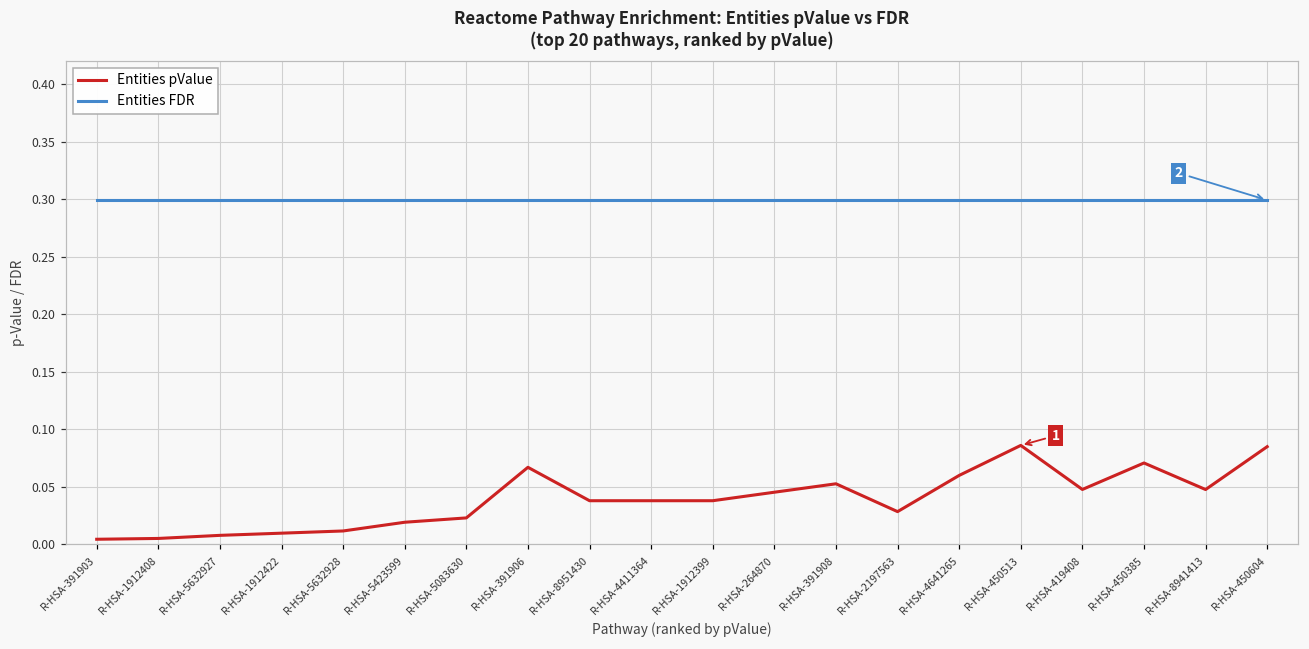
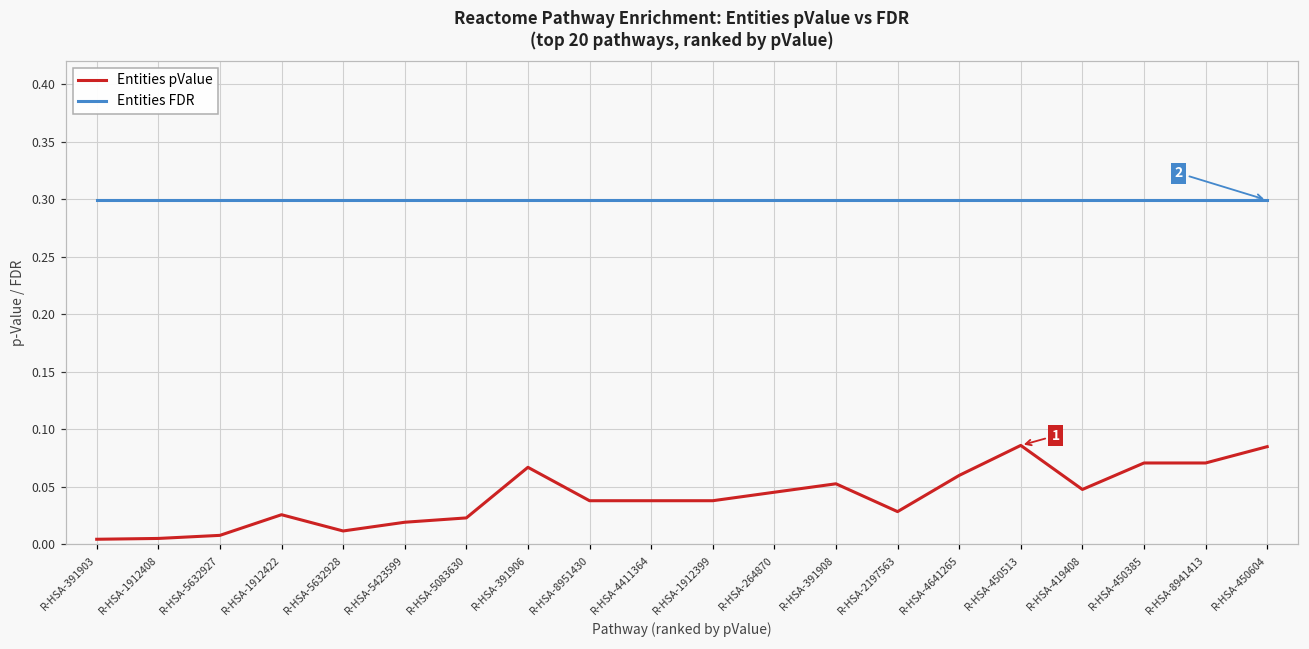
  {
    "Entities pValue": {
      "R-HSA-391903": 0.004,
      "R-HSA-1912408": 0.005,
      "R-HSA-5632927": 0.008,
-     "R-HSA-1912422": 0.010,
+     "R-HSA-1912422": 0.026,
      "R-HSA-5632928": 0.011,
      "R-HSA-5423599": 0.019,
      "R-HSA-5083630": 0.023,
      "R-HSA-391906": 0.067,
      "R-HSA-8951430": 0.038,
      "R-HSA-4411364": 0.038,
      "R-HSA-1912399": 0.038,
      "R-HSA-264870": 0.045,
      "R-HSA-391908": 0.053,
      "R-HSA-2197563": 0.028,
      "R-HSA-4641265": 0.060,
      "R-HSA-450513": 0.086,
      "R-HSA-419408": 0.048,
      "R-HSA-450385": 0.071,
-     "R-HSA-8941413": 0.048,
+     "R-HSA-8941413": 0.071,
      "R-HSA-450604": 0.085
    },
    "Entities FDR": {
      "R-HSA-391903": 0.299,
      "R-HSA-1912408": 0.299,
      "R-HSA-5632927": 0.299,
      "R-HSA-1912422": 0.299,
      "R-HSA-5632928": 0.299,
      "R-HSA-5423599": 0.299,
      "R-HSA-5083630": 0.299,
      "R-HSA-391906": 0.299,
      "R-HSA-8951430": 0.299,
      "R-HSA-4411364": 0.299,
      "R-HSA-1912399": 0.299,
      "R-HSA-264870": 0.299,
      "R-HSA-391908": 0.299,
      "R-HSA-2197563": 0.299,
      "R-HSA-4641265": 0.299,
      "R-HSA-450513": 0.299,
      "R-HSA-419408": 0.299,
      "R-HSA-450385": 0.299,
      "R-HSA-8941413": 0.299,
      "R-HSA-450604": 0.299
    }
  }
